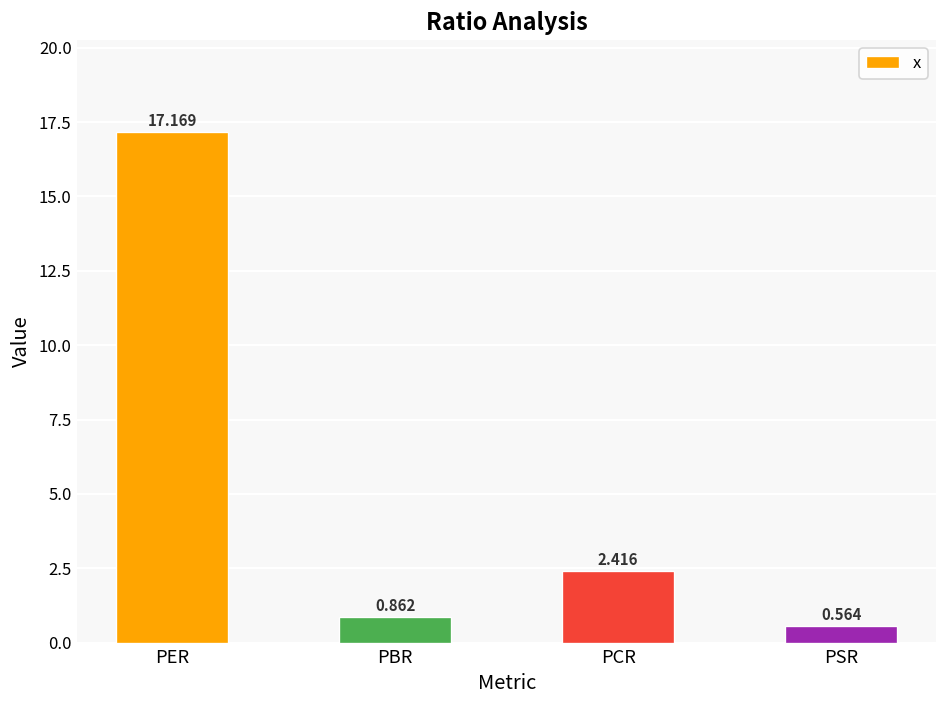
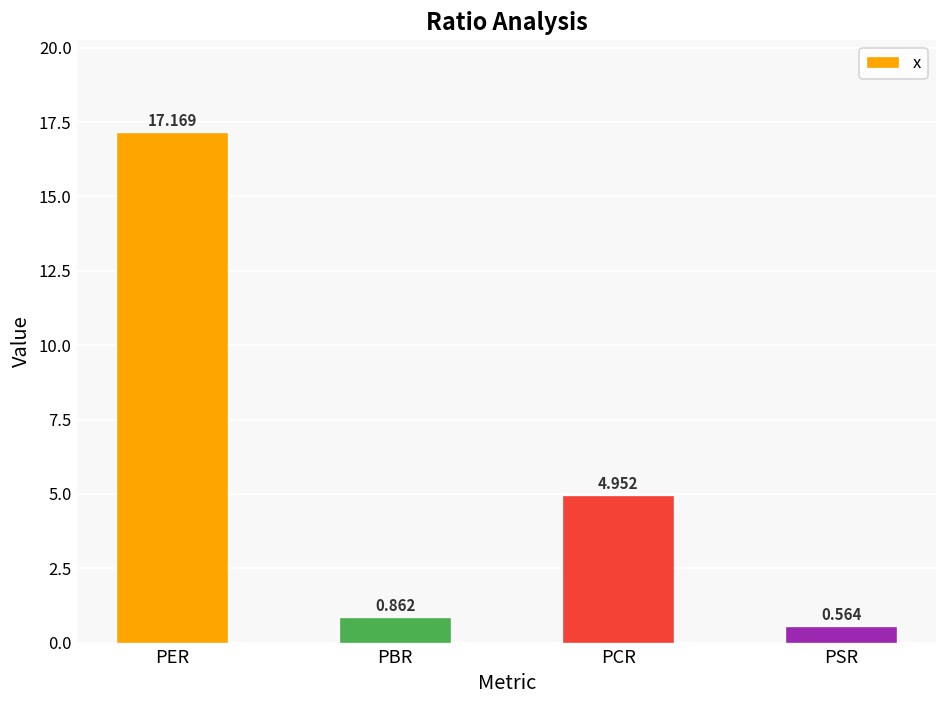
  {
    "PER": 17.169,
    "PBR": 0.862,
-   "PCR": 2.416,
+   "PCR": 4.952,
    "PSR": 0.564
  }
